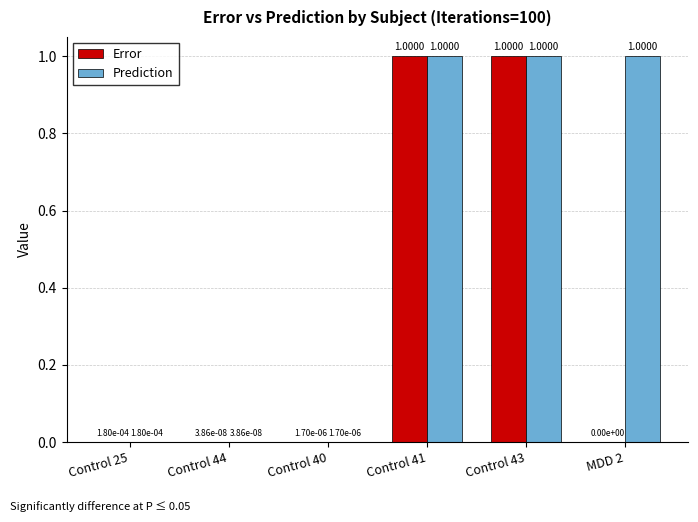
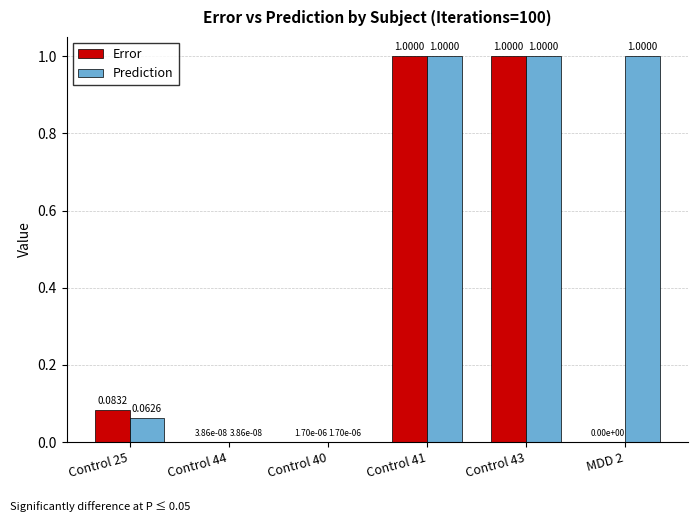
  {
    "Error": {
-     "Control 25": "1.80e-04",
+     "Control 25": "0.0832",
      "Control 44": "3.86e-08",
      "Control 40": "1.70e-06",
      "Control 41": "1.0000",
      "Control 43": "1.0000",
      "MDD 2": "0.00e+00"
    },
    "Prediction": {
-     "Control 25": "1.80e-04",
+     "Control 25": "0.0626",
      "Control 44": "3.86e-08",
      "Control 40": "1.70e-06",
      "Control 41": "1.0000",
      "Control 43": "1.0000",
      "MDD 2": "1.0000"
    }
  }
